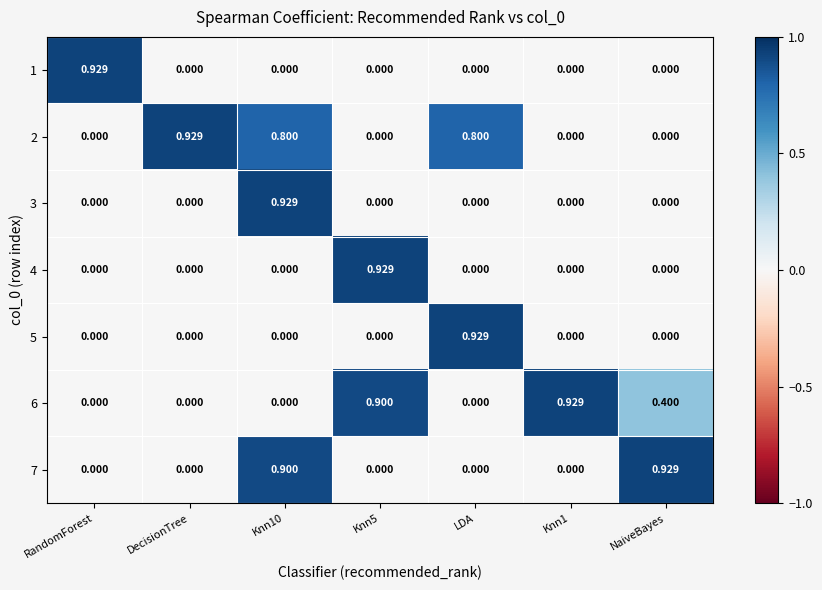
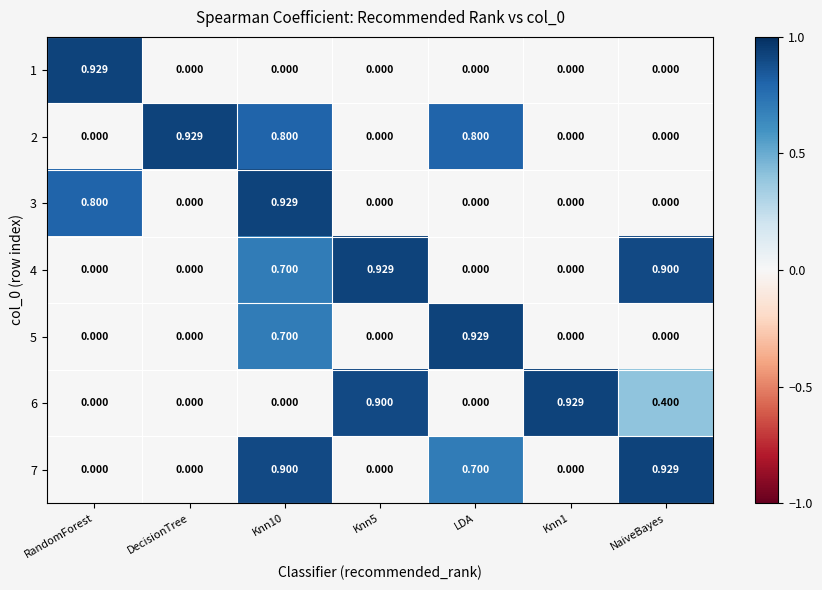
  {
    "1": {
      "RandomForest": 0.929,
      "DecisionTree": 0.000,
      "Knn10": 0.000,
      "Knn5": 0.000,
      "LDA": 0.000,
      "Knn1": 0.000,
      "NaiveBayes": 0.000
    },
    "2": {
      "RandomForest": 0.000,
      "DecisionTree": 0.929,
      "Knn10": 0.800,
      "Knn5": 0.000,
      "LDA": 0.800,
      "Knn1": 0.000,
      "NaiveBayes": 0.000
    },
    "3": {
-     "RandomForest": 0.000,
+     "RandomForest": 0.800,
      "DecisionTree": 0.000,
      "Knn10": 0.929,
      "Knn5": 0.000,
      "LDA": 0.000,
      "Knn1": 0.000,
      "NaiveBayes": 0.000
    },
    "4": {
      "RandomForest": 0.000,
      "DecisionTree": 0.000,
-     "Knn10": 0.000,
+     "Knn10": 0.700,
      "Knn5": 0.929,
      "LDA": 0.000,
      "Knn1": 0.000,
-     "NaiveBayes": 0.000
+     "NaiveBayes": 0.900
    },
    "5": {
      "RandomForest": 0.000,
      "DecisionTree": 0.000,
-     "Knn10": 0.000,
+     "Knn10": 0.700,
      "Knn5": 0.000,
      "LDA": 0.929,
      "Knn1": 0.000,
      "NaiveBayes": 0.000
    },
    "6": {
      "RandomForest": 0.000,
      "DecisionTree": 0.000,
      "Knn10": 0.000,
      "Knn5": 0.900,
      "LDA": 0.000,
      "Knn1": 0.929,
      "NaiveBayes": 0.400
    },
    "7": {
      "RandomForest": 0.000,
      "DecisionTree": 0.000,
      "Knn10": 0.900,
      "Knn5": 0.000,
-     "LDA": 0.000,
+     "LDA": 0.700,
      "Knn1": 0.000,
      "NaiveBayes": 0.929
    }
  }
